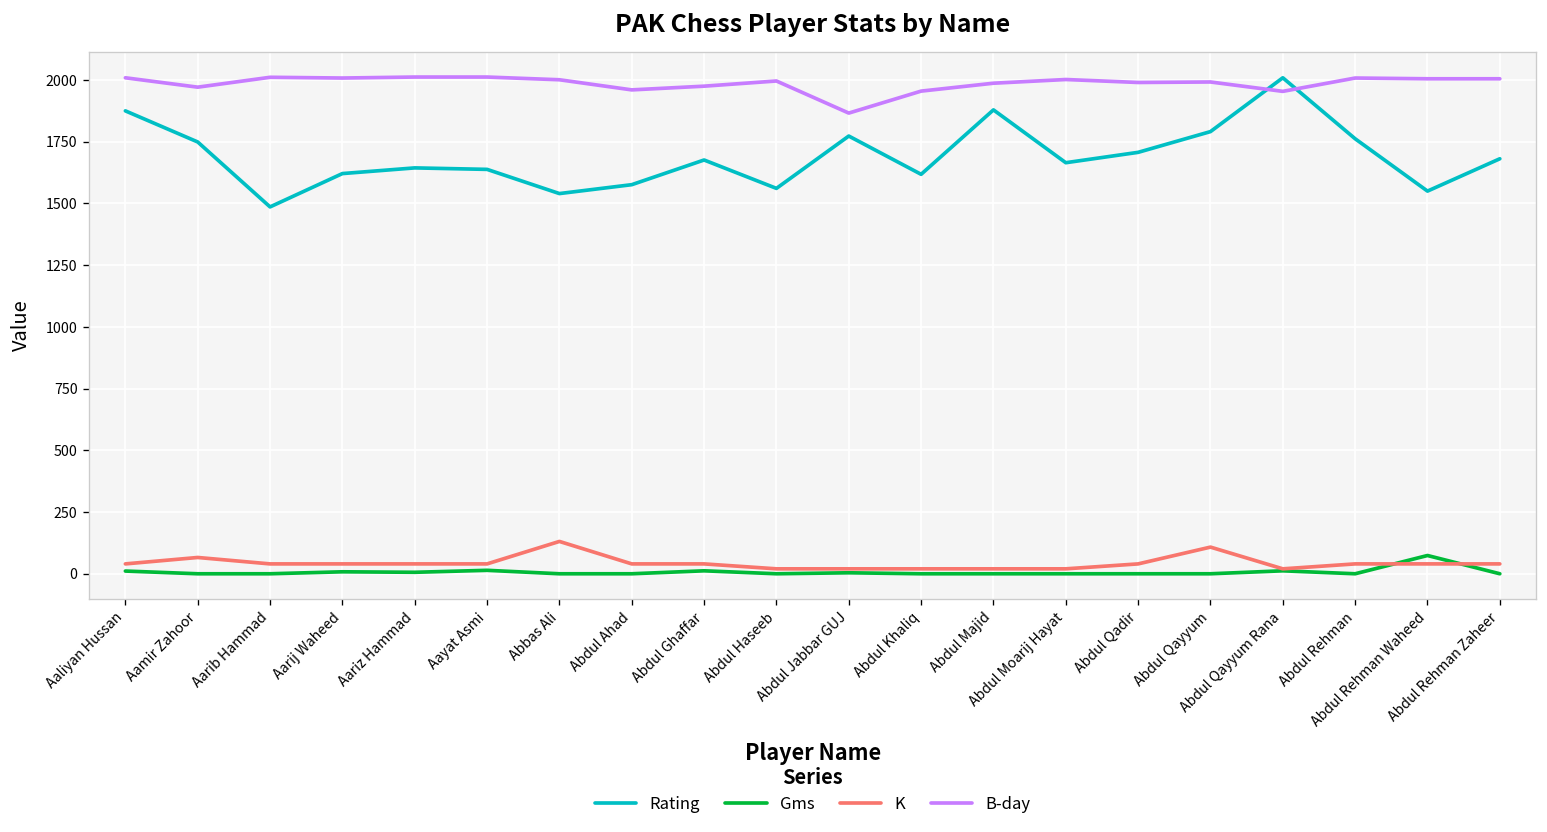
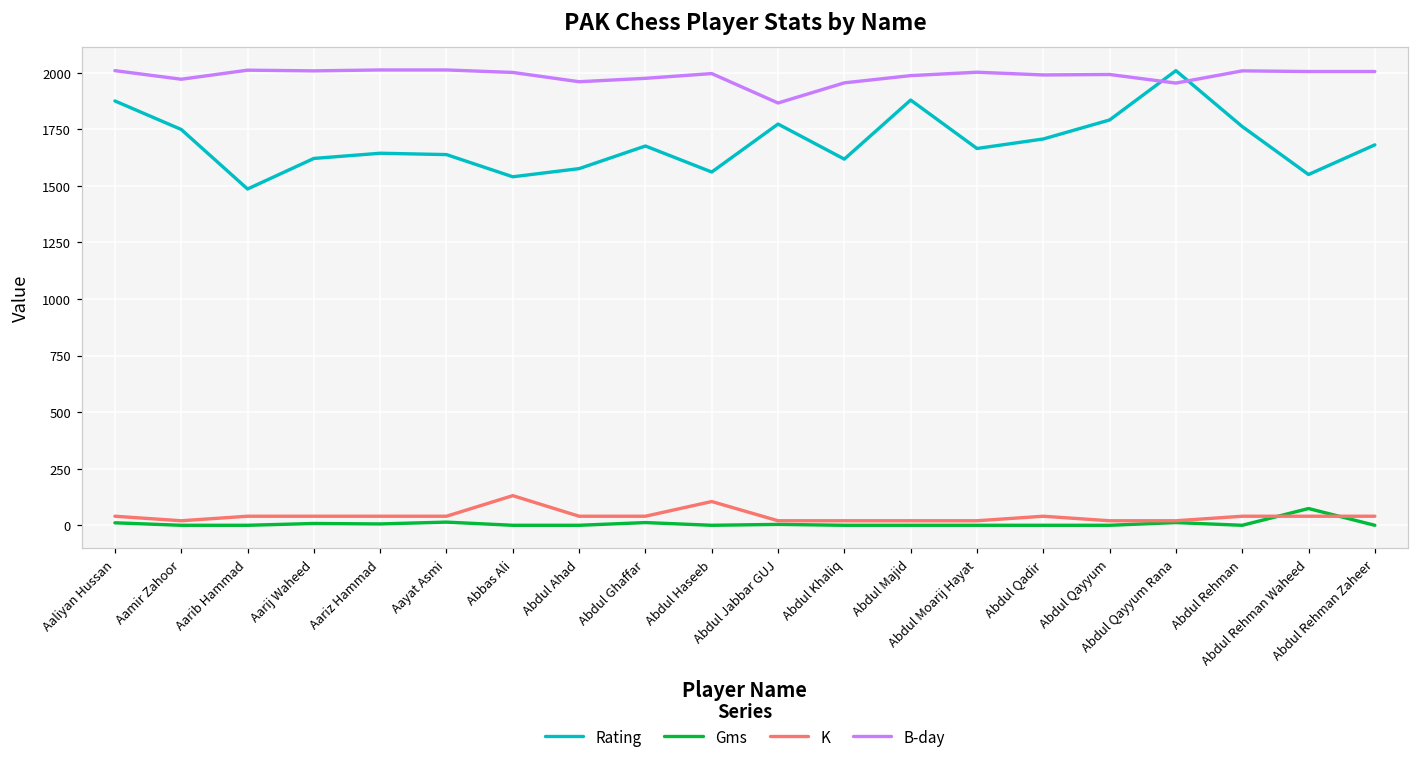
  {
    "Rating": {
      "Aaliyan Hussan": 1880,
      "Aamir Zahoor": 1750,
      "Aarib Hammad": 1490,
      "Aarij Waheed": 1620,
      "Aariz Hammad": 1640,
      "Aayat Asmi": 1640,
      "Abbas Ali": 1540,
      "Abdul Ahad": 1580,
      "Abdul Ghaffar": 1680,
      "Abdul Haseeb": 1560,
      "Abdul Jabbar GUJ": 1770,
      "Abdul Khaliq": 1620,
      "Abdul Majid": 1880,
      "Abdul Moarij Hayat": 1670,
      "Abdul Qadir": 1710,
      "Abdul Qayyum": 1790,
      "Abdul Qayyum Rana": 2010,
      "Abdul Rehman": 1760,
      "Abdul Rehman Waheed": 1550,
      "Abdul Rehman Zaheer": 1680
    },
    "Gms": {
      "Aaliyan Hussan": 10,
      "Aamir Zahoor": 0,
      "Aarib Hammad": 0,
      "Aarij Waheed": 10,
      "Aariz Hammad": 10,
      "Aayat Asmi": 10,
      "Abbas Ali": 0,
      "Abdul Ahad": 0,
      "Abdul Ghaffar": 10,
      "Abdul Haseeb": 0,
      "Abdul Jabbar GUJ": 0,
      "Abdul Khaliq": 0,
      "Abdul Majid": 0,
      "Abdul Moarij Hayat": 0,
      "Abdul Qadir": 0,
      "Abdul Qayyum": 0,
      "Abdul Rehman": 0,
      "Abdul Rehman Waheed": 70,
      "Abdul Rehman Zaheer": 0
    },
    "K": {
      "Aaliyan Hussan": 40,
-     "Aamir Zahoor": 70,
+     "Aamir Zahoor": 20,
      "Aarib Hammad": 40,
      "Aarij Waheed": 40,
      "Aariz Hammad": 40,
      "Aayat Asmi": 40,
      "Abbas Ali": 130,
      "Abdul Ahad": 40,
      "Abdul Ghaffar": 40,
-     "Abdul Haseeb": 20,
+     "Abdul Haseeb": 110,
      "Abdul Jabbar GUJ": 20,
      "Abdul Khaliq": 20,
      "Abdul Majid": 20,
      "Abdul Moarij Hayat": 20,
      "Abdul Qadir": 40,
-     "Abdul Qayyum": 110,
+     "Abdul Qayyum": 20,
      "Abdul Rehman": 40,
      "Abdul Rehman Waheed": 40,
      "Abdul Rehman Zaheer": 40
    },
    "B-day": {
      "Aaliyan Hussan": 2010,
      "Aamir Zahoor": 1970,
      "Aarib Hammad": 2010,
      "Aarij Waheed": 2010,
      "Aariz Hammad": 2010,
      "Aayat Asmi": 2010,
      "Abbas Ali": 2000,
      "Abdul Ahad": 1960,
      "Abdul Ghaffar": 1980,
      "Abdul Haseeb": 2000,
      "Abdul Jabbar GUJ": 1870,
      "Abdul Khaliq": 1960,
      "Abdul Majid": 1990,
      "Abdul Moarij Hayat": 2000,
      "Abdul Qadir": 1990,
      "Abdul Qayyum": 1990,
      "Abdul Qayyum Rana": 1950,
      "Abdul Rehman": 2010,
      "Abdul Rehman Waheed": 2010,
      "Abdul Rehman Zaheer": 2010
    }
  }
